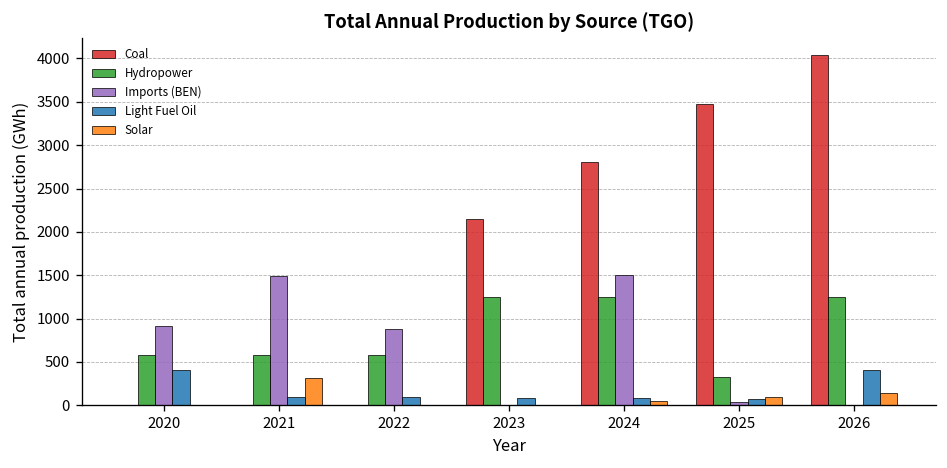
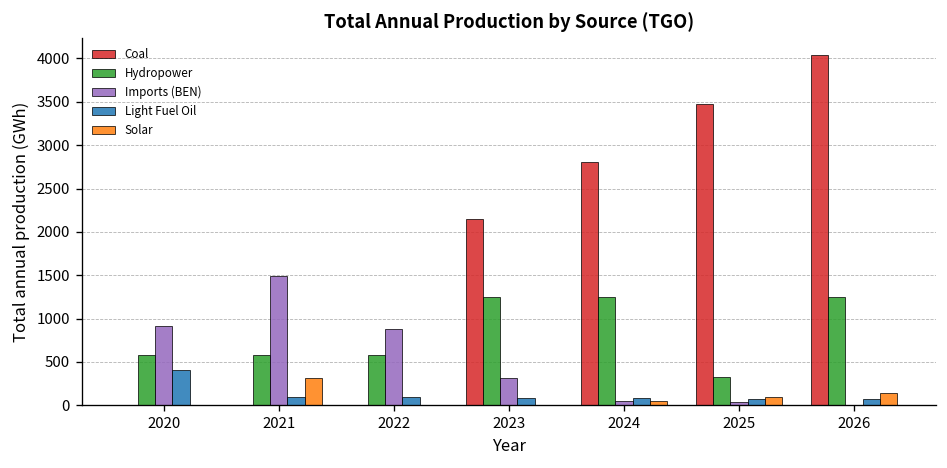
  {
    "Coal": {
      "2020": 0,
      "2021": 0,
      "2022": 0,
      "2023": 2100,
      "2024": 2800,
      "2025": 3500,
      "2026": 4000
    },
    "Hydropower": {
      "2020": 600,
      "2021": 600,
      "2022": 600,
      "2023": 1300,
      "2024": 1300,
      "2025": 300,
      "2026": 1300
    },
    "Imports (BEN)": {
      "2020": 900,
      "2021": 1500,
      "2022": 900,
-     "2023": 0,
-     "2024": 1500,
+     "2023": 300,
+     "2024": 100,
      "2025": 0,
      "2026": 0
    },
    "Light Fuel Oil": {
      "2020": 400,
      "2021": 100,
      "2022": 100,
      "2023": 100,
      "2024": 100,
      "2025": 100,
-     "2026": 400
+     "2026": 100
    },
    "Solar": {
      "2021": 300,
      "2024": 0,
      "2025": 100,
      "2026": 100
    }
  }
